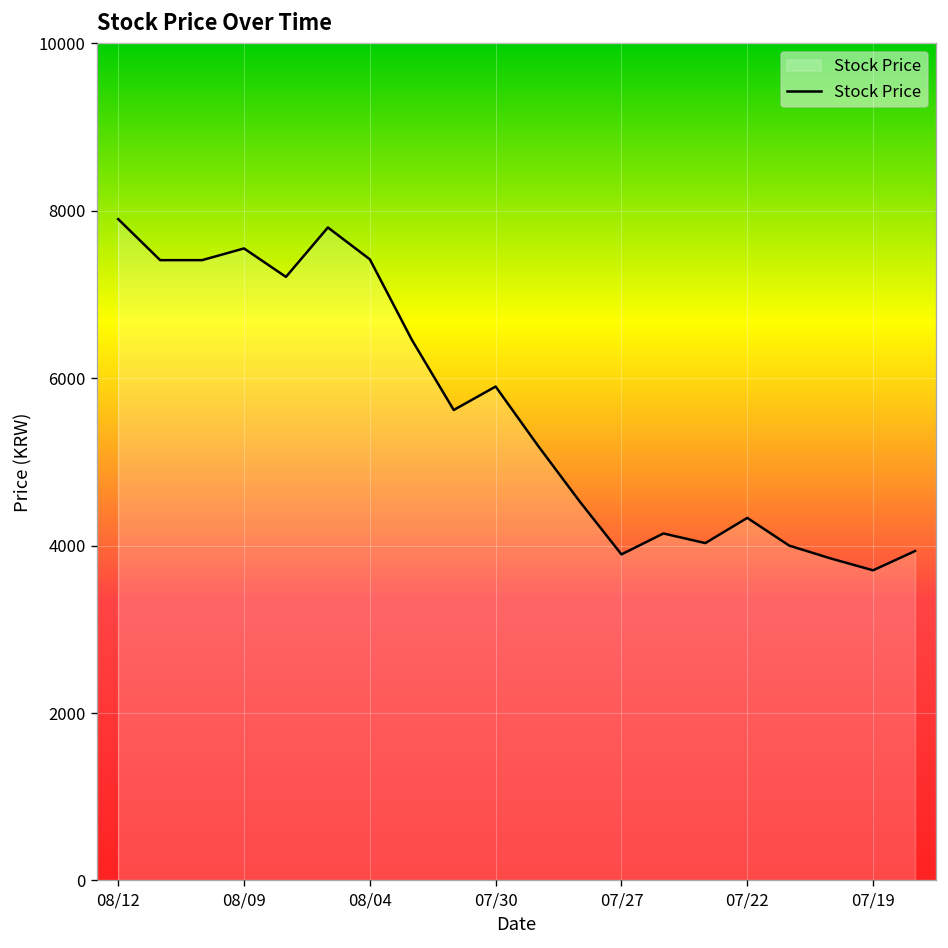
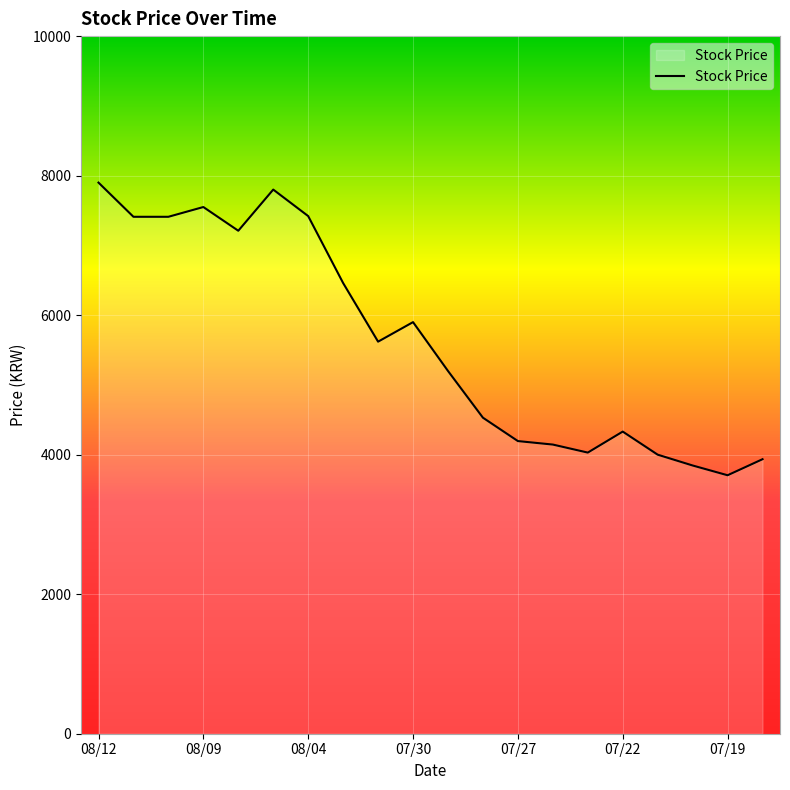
  {
    "08/12": 7900,
    "08/09": 7600,
    "08/04": 7400,
    "07/30": 5900,
-   "07/27": 3900,
+   "07/27": 4200,
    "07/22": 4300,
    "07/19": 3700
  }
